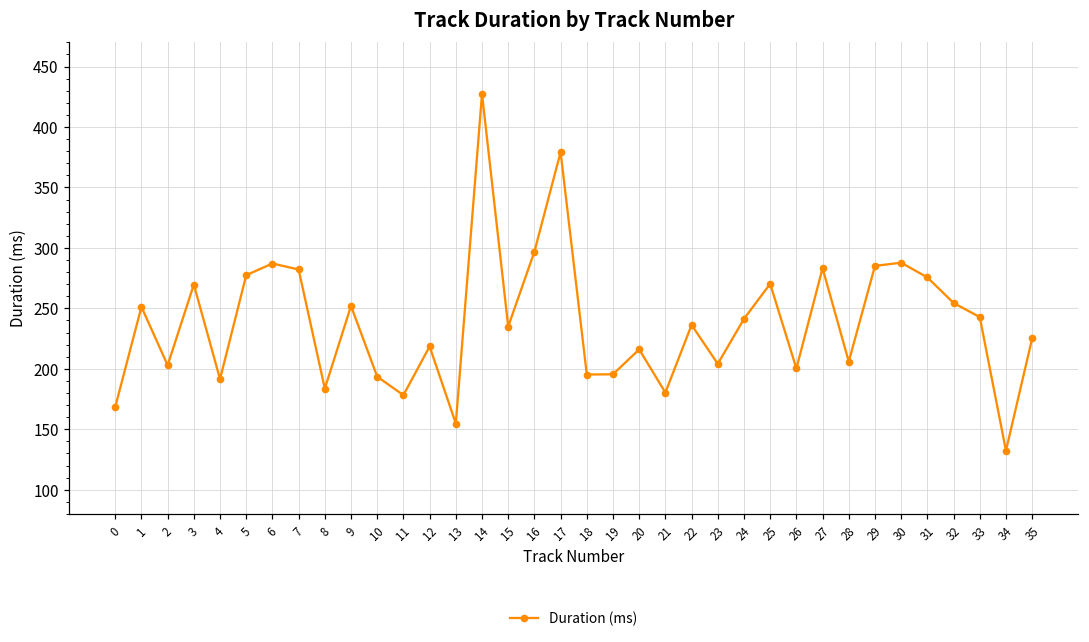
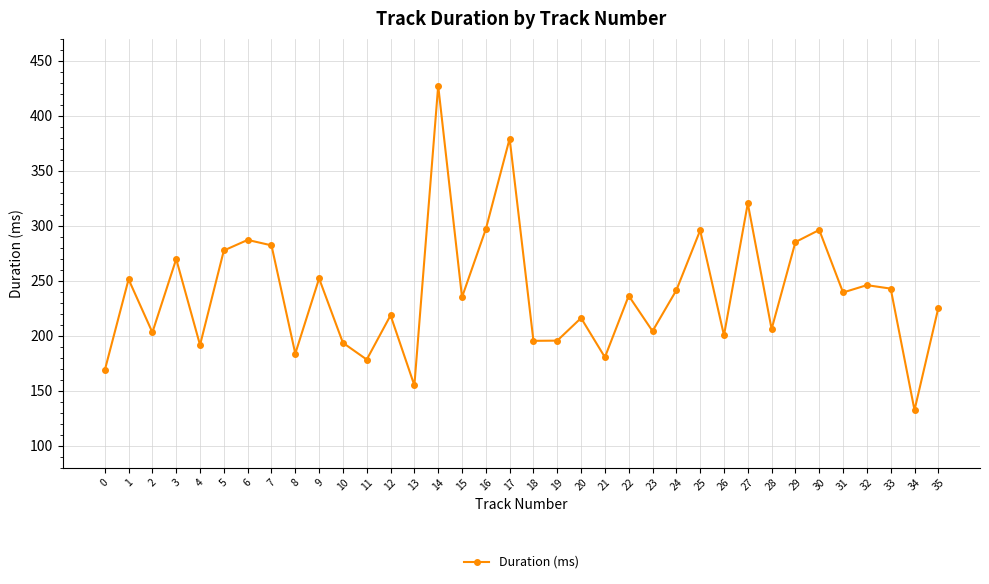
  {
    "0": 169,
    "1": 251,
    "2": 203,
    "3": 270,
    "4": 192,
    "5": 277,
    "6": 287,
    "7": 282,
    "8": 184,
    "9": 252,
    "10": 194,
    "11": 178,
    "12": 219,
    "13": 155,
    "14": 427,
    "15": 235,
    "16": 297,
    "17": 379,
    "18": 195,
    "19": 195,
    "20": 216,
    "21": 180,
    "22": 236,
    "23": 204,
    "24": 241,
-   "25": 270,
+   "25": 296,
    "26": 200,
-   "27": 283,
+   "27": 320,
    "28": 206,
    "29": 285,
-   "30": 288,
-   "31": 276,
-   "32": 254,
+   "30": 296,
+   "31": 239,
+   "32": 246,
    "33": 243,
    "34": 132,
    "35": 225
  }
